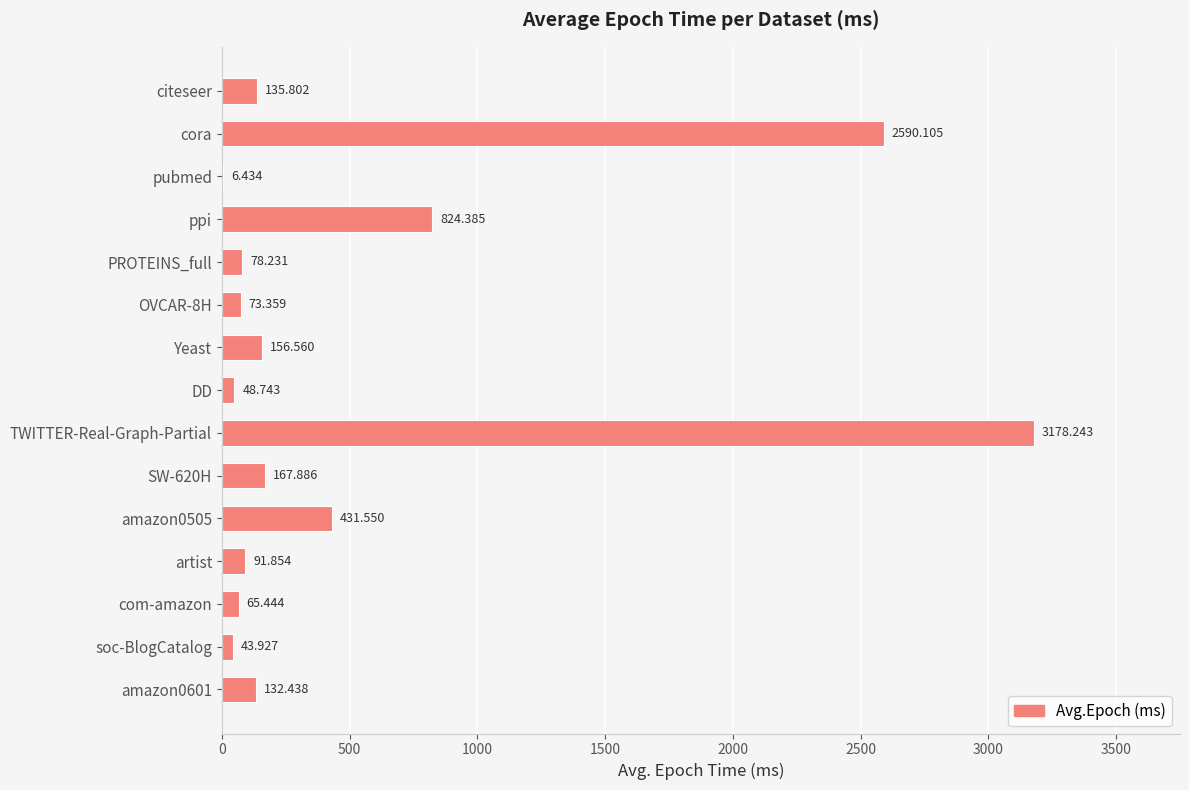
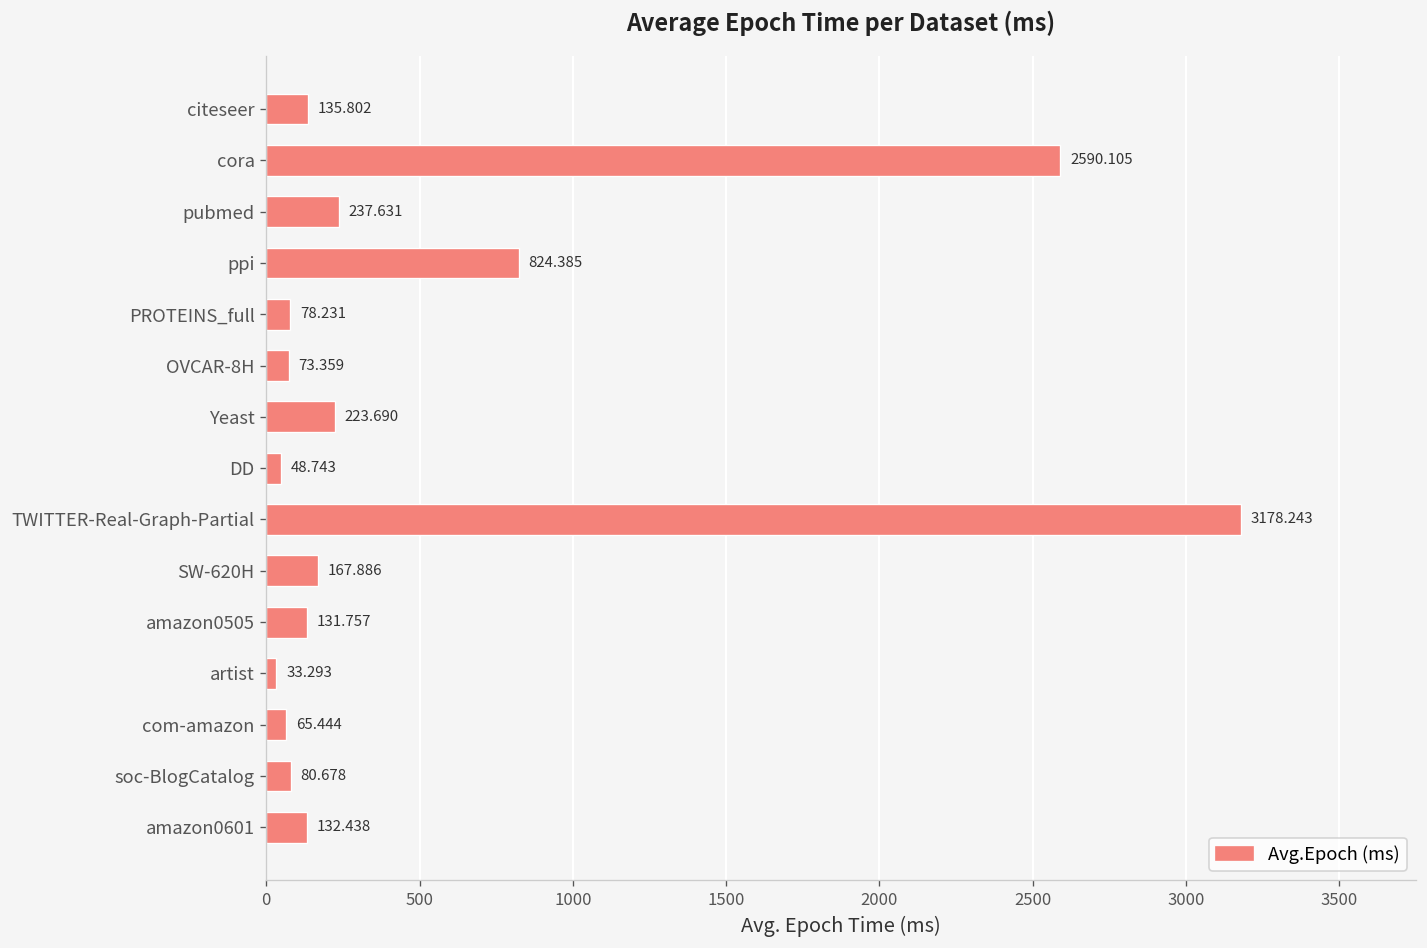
  {
    "citeseer": 135.802,
    "cora": 2590.105,
-   "pubmed": 6.434,
+   "pubmed": 237.631,
    "ppi": 824.385,
    "PROTEINS_full": 78.231,
    "OVCAR-8H": 73.359,
-   "Yeast": 156.560,
+   "Yeast": 223.690,
    "DD": 48.743,
    "TWITTER-Real-Graph-Partial": 3178.243,
    "SW-620H": 167.886,
-   "amazon0505": 431.550,
-   "artist": 91.854,
+   "amazon0505": 131.757,
+   "artist": 33.293,
    "com-amazon": 65.444,
-   "soc-BlogCatalog": 43.927,
+   "soc-BlogCatalog": 80.678,
    "amazon0601": 132.438
  }
